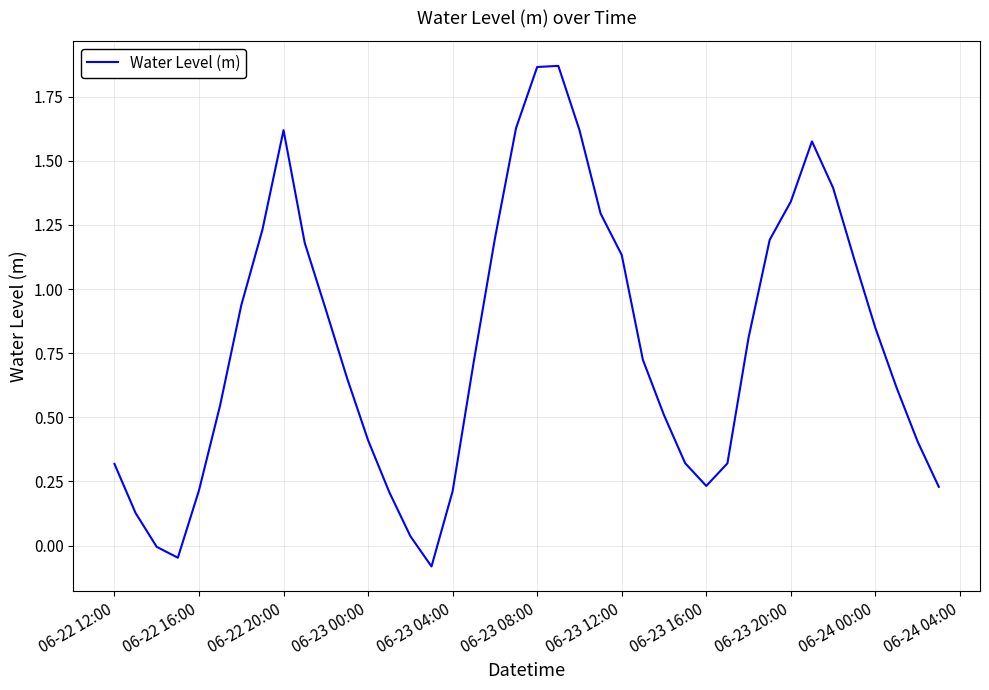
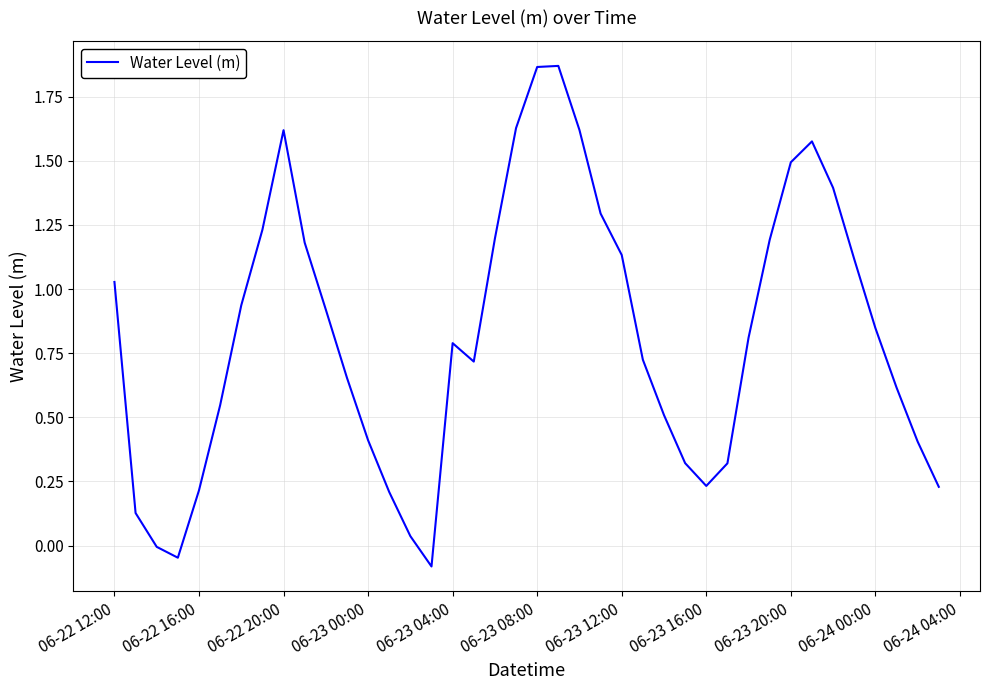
  {
-   "06-22 12:00": 0.32,
+   "06-22 12:00": 1.03,
    "06-22 16:00": 0.22,
    "06-22 20:00": 1.62,
    "06-23 00:00": 0.41,
-   "06-23 04:00": 0.21,
+   "06-23 04:00": 0.79,
    "06-23 08:00": 1.87,
    "06-23 12:00": 1.13,
    "06-23 16:00": 0.23,
-   "06-23 20:00": 1.34,
+   "06-23 20:00": 1.49,
    "06-24 00:00": 0.85
  }
